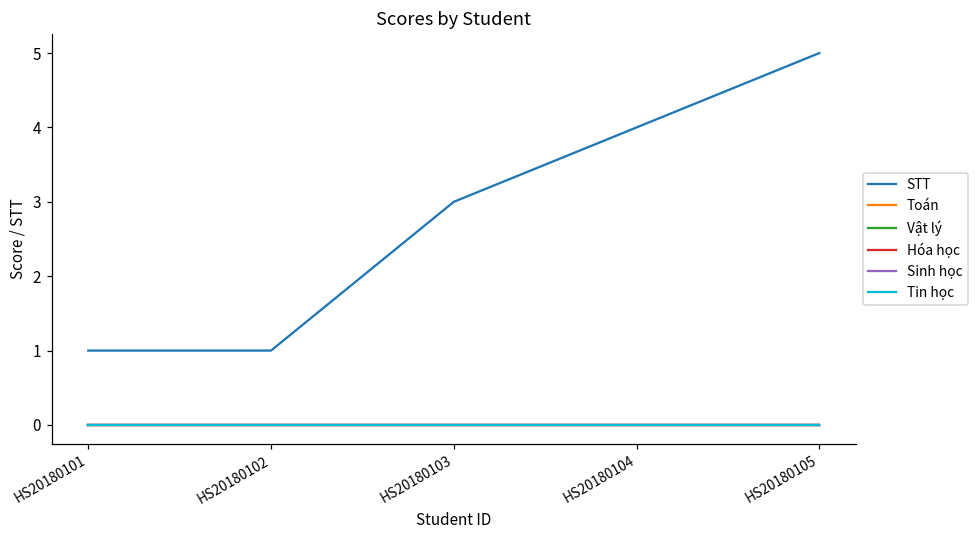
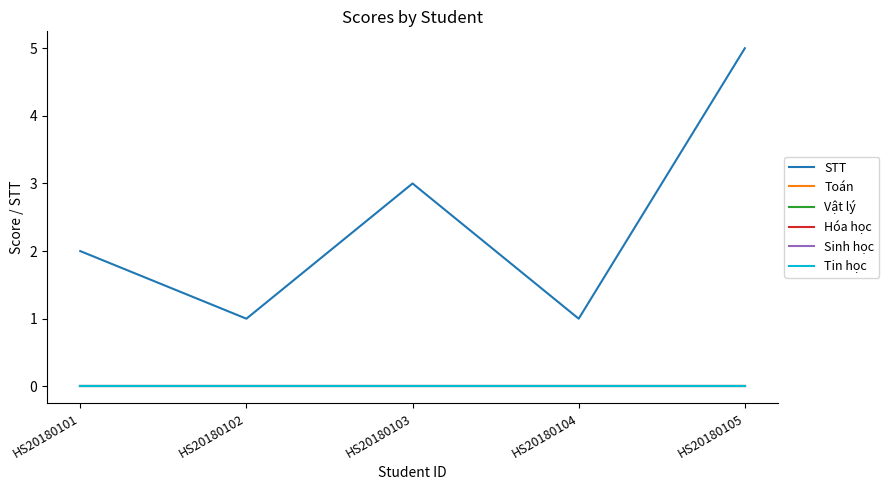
  {
    "STT": {
-     "HS20180101": 1,
+     "HS20180101": 2,
      "HS20180102": 1,
      "HS20180103": 3,
-     "HS20180104": 4,
+     "HS20180104": 1,
      "HS20180105": 5
    },
    "Tin học": {
      "HS20180101": 0,
      "HS20180102": 0,
      "HS20180103": 0,
      "HS20180104": 0,
      "HS20180105": 0
    }
  }
